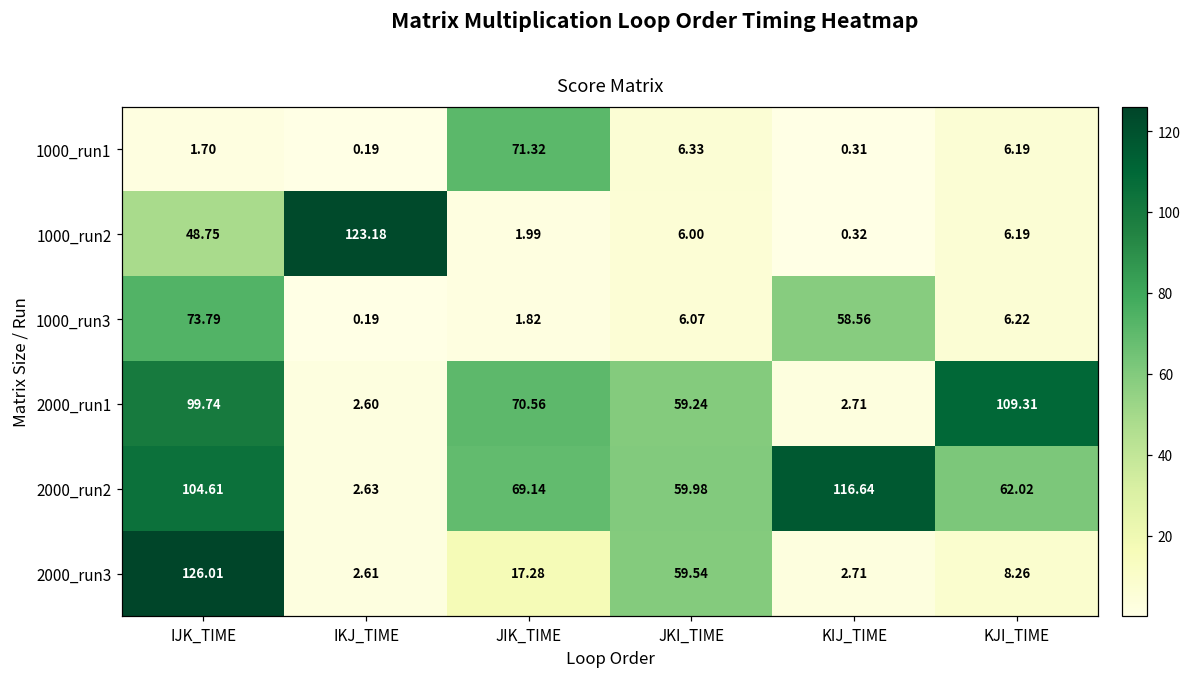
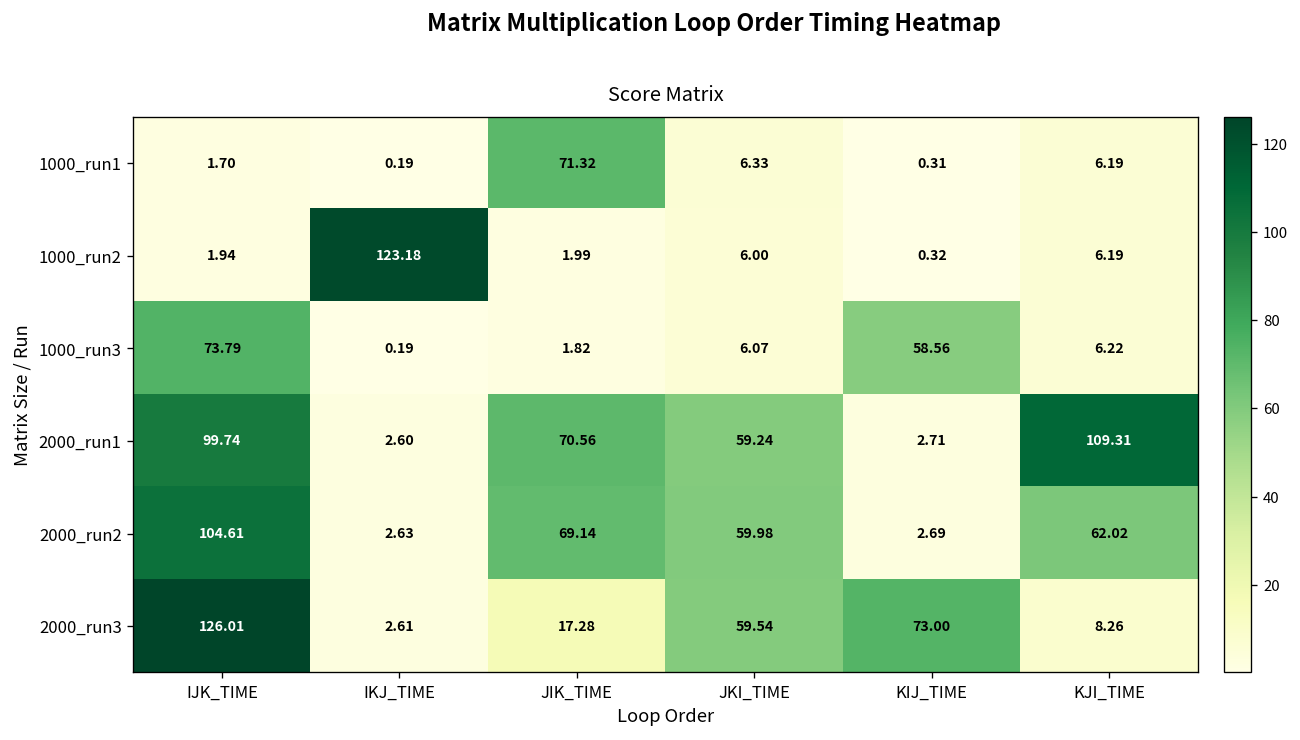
  {
    "1000_run1": {
      "IJK_TIME": 1.70,
      "IKJ_TIME": 0.19,
      "JIK_TIME": 71.32,
      "JKI_TIME": 6.33,
      "KIJ_TIME": 0.31,
      "KJI_TIME": 6.19
    },
    "1000_run2": {
-     "IJK_TIME": 48.75,
+     "IJK_TIME": 1.94,
      "IKJ_TIME": 123.18,
      "JIK_TIME": 1.99,
      "JKI_TIME": 6.00,
      "KIJ_TIME": 0.32,
      "KJI_TIME": 6.19
    },
    "1000_run3": {
      "IJK_TIME": 73.79,
      "IKJ_TIME": 0.19,
      "JIK_TIME": 1.82,
      "JKI_TIME": 6.07,
      "KIJ_TIME": 58.56,
      "KJI_TIME": 6.22
    },
    "2000_run1": {
      "IJK_TIME": 99.74,
      "IKJ_TIME": 2.60,
      "JIK_TIME": 70.56,
      "JKI_TIME": 59.24,
      "KIJ_TIME": 2.71,
      "KJI_TIME": 109.31
    },
    "2000_run2": {
      "IJK_TIME": 104.61,
      "IKJ_TIME": 2.63,
      "JIK_TIME": 69.14,
      "JKI_TIME": 59.98,
-     "KIJ_TIME": 116.64,
+     "KIJ_TIME": 2.69,
      "KJI_TIME": 62.02
    },
    "2000_run3": {
      "IJK_TIME": 126.01,
      "IKJ_TIME": 2.61,
      "JIK_TIME": 17.28,
      "JKI_TIME": 59.54,
-     "KIJ_TIME": 2.71,
+     "KIJ_TIME": 73.00,
      "KJI_TIME": 8.26
    }
  }
